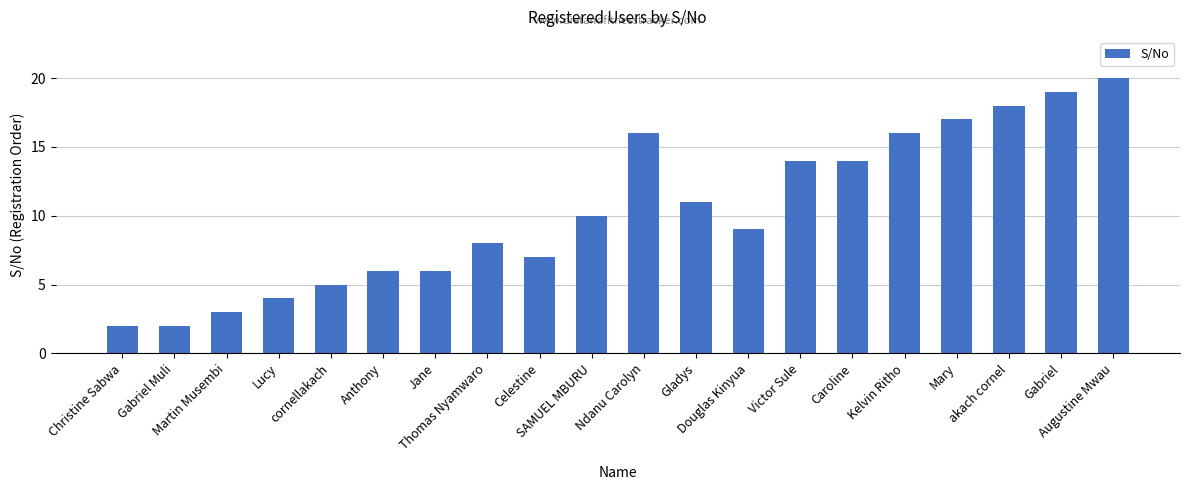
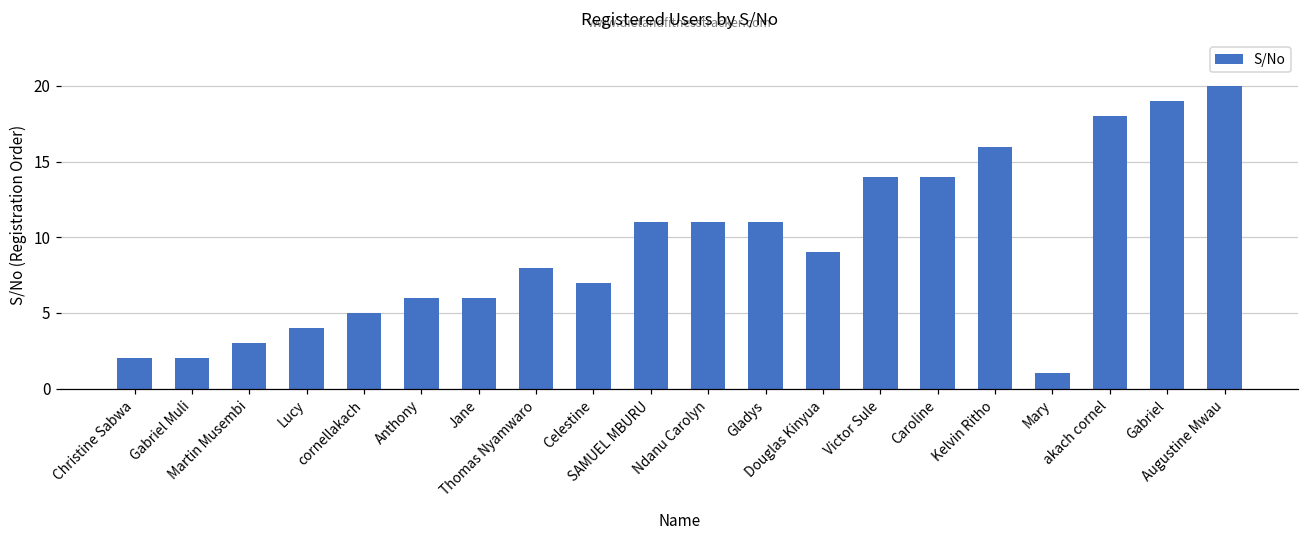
  {
    "Christine Sabwa": 2,
    "Gabriel Muli": 2,
    "Martin Musembi": 3,
    "Lucy": 4,
    "cornellakach": 5,
    "Anthony": 6,
    "Jane": 6,
    "Thomas Nyamwaro": 8,
    "Celestine": 7,
-   "SAMUEL MBURU": 10,
-   "Ndanu Carolyn": 16,
+   "SAMUEL MBURU": 11,
+   "Ndanu Carolyn": 11,
    "Gladys": 11,
    "Douglas Kinyua": 9,
    "Victor Sule": 14,
    "Caroline": 14,
    "Kelvin Ritho": 16,
-   "Mary": 17,
+   "Mary": 1,
    "akach cornel": 18,
    "Gabriel": 19,
    "Augustine Mwau": 20
  }
